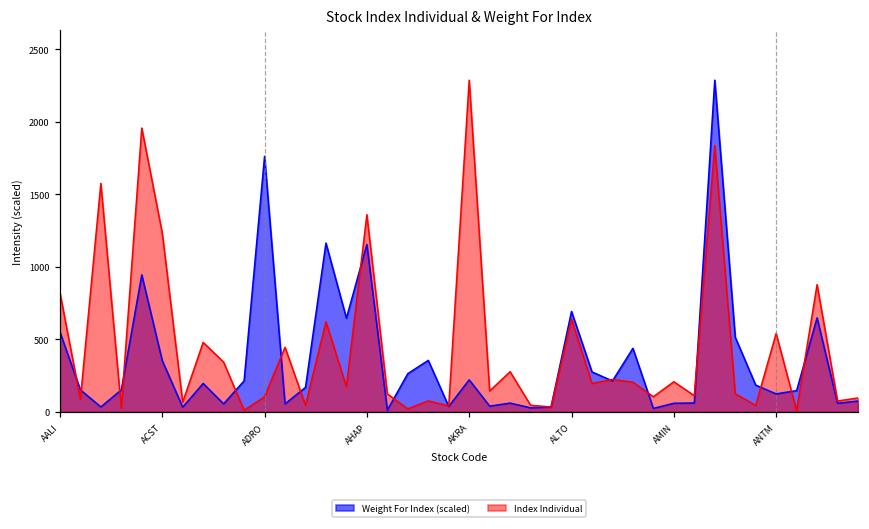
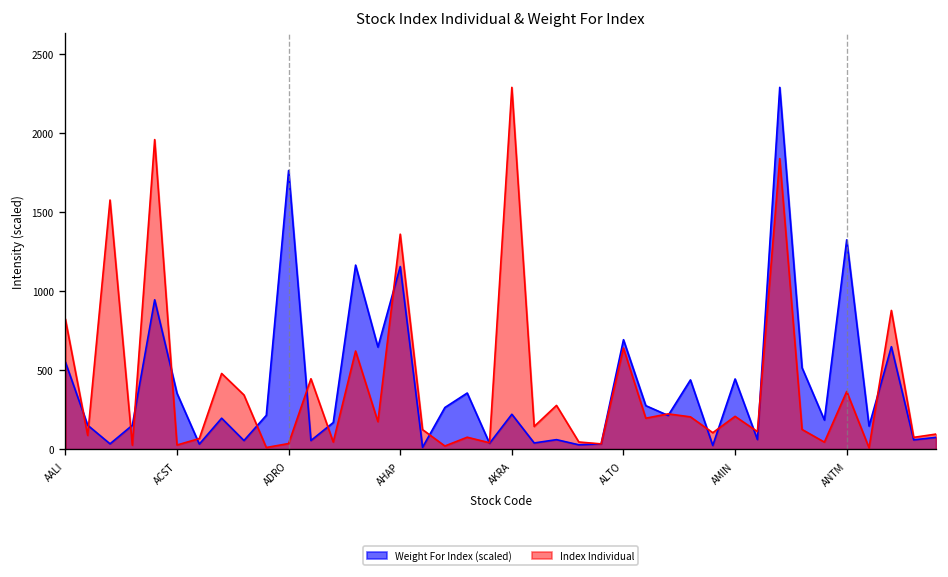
  {
    "Weight For Index (scaled)": {
      "AALI": 550,
      "ACST": 350,
      "ADRO": 1760,
      "AHAP": 1150,
      "AKRA": 220,
      "ALTO": 690,
-     "AMIN": 60,
-     "ANTM": 120
+     "AMIN": 440,
+     "ANTM": 1320
    },
    "Index Individual": {
      "AALI": 820,
-     "ACST": 1230,
-     "ADRO": 100,
+     "ACST": 30,
+     "ADRO": 40,
      "AHAP": 1360,
      "AKRA": 2290,
      "ALTO": 640,
      "AMIN": 210,
-     "ANTM": 540
+     "ANTM": 370
    }
  }
